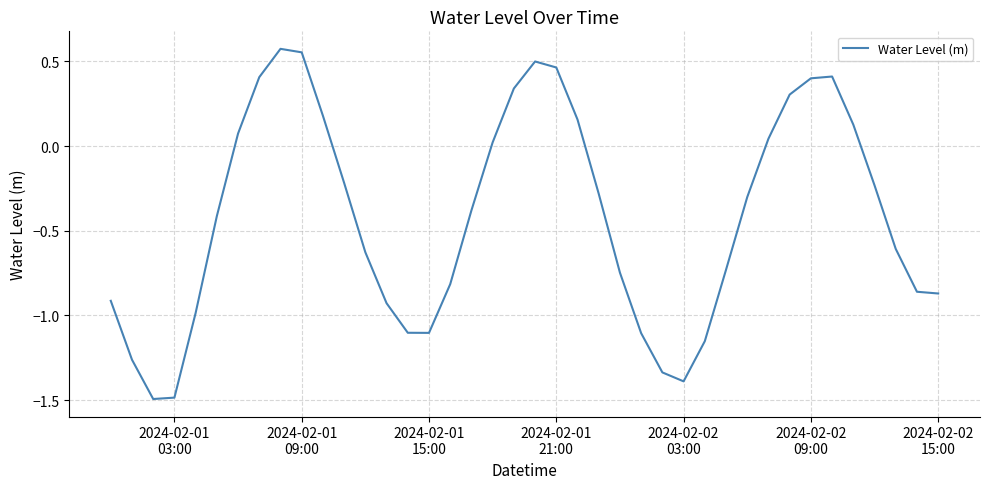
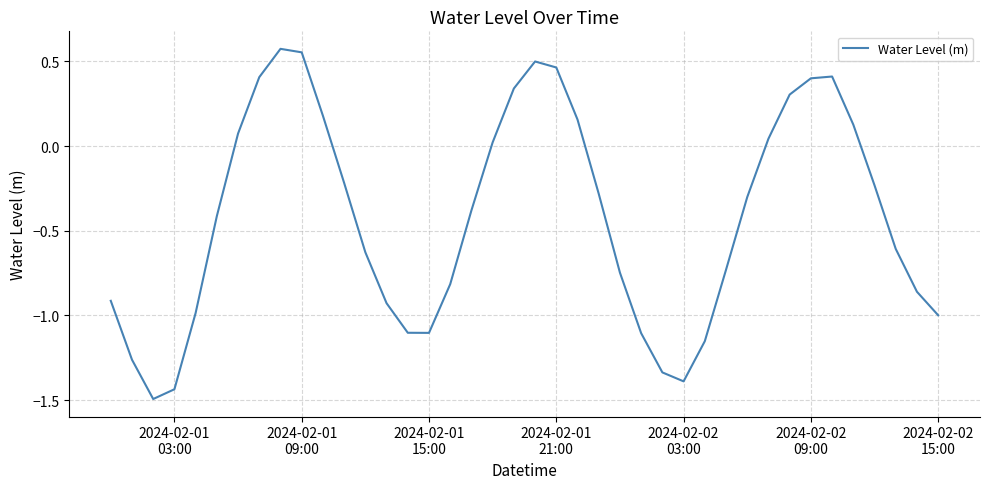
  {
-   "2024-02-01 03:00": -1.49,
+   "2024-02-01 03:00": -1.44,
    "2024-02-01 09:00": 0.55,
    "2024-02-01 15:00": -1.10,
    "2024-02-01 21:00": 0.46,
    "2024-02-02 03:00": -1.39,
    "2024-02-02 09:00": 0.40,
-   "2024-02-02 15:00": -0.87
+   "2024-02-02 15:00": -1.00
  }
